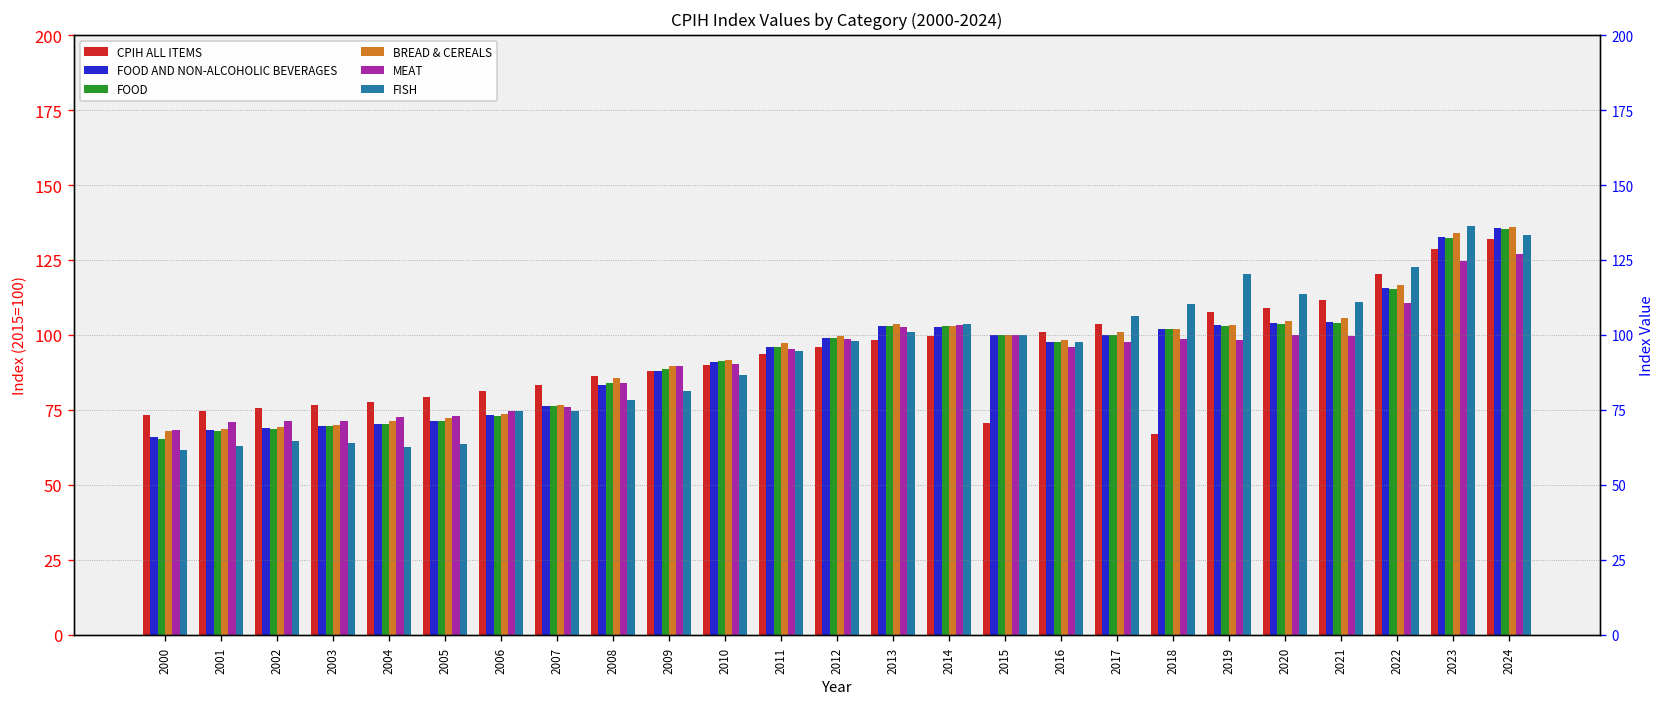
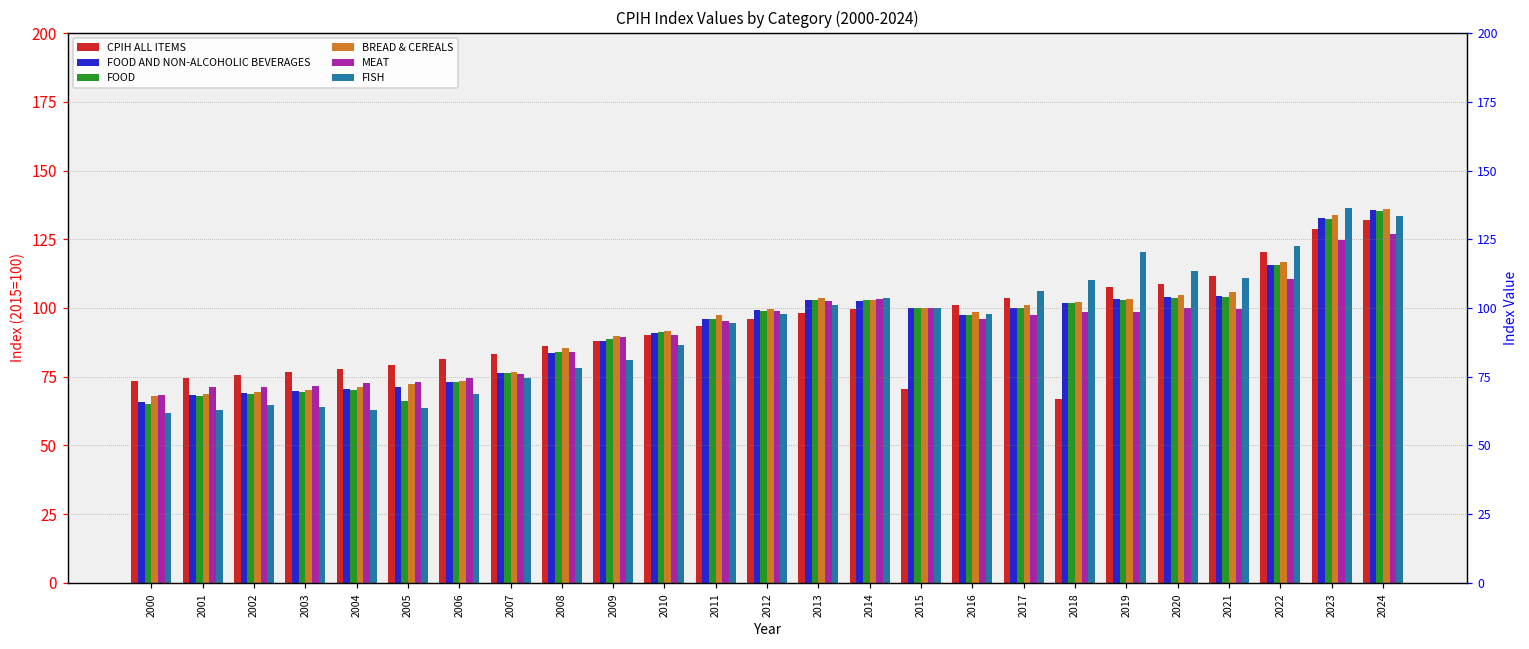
  {
    "CPIH ALL ITEMS": {
      "2000": 73,
      "2001": 75,
      "2002": 76,
      "2003": 77,
      "2004": 78,
      "2005": 79,
      "2006": 81,
      "2007": 83,
      "2008": 86,
      "2009": 88,
      "2010": 90,
      "2011": 94,
      "2012": 96,
      "2013": 98,
      "2014": 100,
      "2015": 71,
      "2016": 101,
      "2017": 104,
      "2018": 67,
      "2019": 108,
      "2020": 109,
      "2021": 112,
      "2022": 120,
      "2023": 129,
      "2024": 132
    },
    "FOOD AND NON-ALCOHOLIC BEVERAGES": {
      "2000": 66,
      "2001": 68,
      "2002": 69,
      "2003": 70,
      "2004": 70,
      "2005": 71,
      "2006": 73,
      "2007": 76,
      "2008": 83,
      "2009": 88,
      "2010": 91,
      "2011": 96,
      "2012": 99,
      "2013": 103,
      "2014": 103,
      "2015": 100,
      "2016": 98,
      "2017": 100,
      "2018": 102,
      "2019": 103,
      "2020": 104,
      "2021": 104,
      "2022": 116,
      "2023": 133,
      "2024": 136
    },
    "FOOD": {
      "2000": 65,
      "2001": 68,
      "2002": 69,
      "2003": 70,
      "2004": 70,
-     "2005": 71,
+     "2005": 66,
      "2006": 73,
      "2007": 76,
      "2008": 84,
      "2009": 89,
      "2010": 91,
      "2011": 96,
      "2012": 99,
      "2013": 103,
      "2014": 103,
      "2015": 100,
      "2016": 98,
      "2017": 100,
      "2018": 102,
      "2019": 103,
      "2020": 104,
      "2021": 104,
      "2022": 115,
      "2023": 132,
      "2024": 135
    },
    "BREAD & CEREALS": {
      "2000": 68,
      "2001": 69,
      "2002": 69,
      "2003": 70,
      "2004": 71,
      "2005": 72,
      "2006": 74,
      "2007": 77,
      "2008": 86,
      "2009": 90,
      "2010": 92,
      "2011": 97,
      "2012": 100,
      "2013": 104,
      "2014": 103,
      "2015": 100,
      "2016": 98,
      "2017": 101,
      "2018": 102,
      "2019": 103,
      "2020": 105,
      "2021": 106,
      "2022": 117,
      "2023": 134,
      "2024": 136
    },
    "MEAT": {
      "2000": 68,
      "2001": 71,
      "2002": 71,
      "2003": 71,
      "2004": 73,
      "2005": 73,
      "2006": 75,
      "2007": 76,
      "2008": 84,
      "2009": 90,
      "2010": 90,
      "2011": 95,
      "2012": 99,
      "2013": 103,
      "2014": 103,
      "2015": 100,
      "2016": 96,
      "2017": 98,
      "2018": 99,
      "2019": 98,
      "2020": 100,
      "2021": 100,
      "2022": 111,
      "2023": 125,
      "2024": 127
    },
    "FISH": {
      "2000": 62,
      "2001": 63,
      "2002": 65,
      "2003": 64,
      "2004": 63,
      "2005": 64,
-     "2006": 75,
+     "2006": 69,
      "2007": 75,
      "2008": 78,
      "2009": 81,
      "2010": 87,
      "2011": 95,
      "2012": 98,
      "2013": 101,
      "2014": 104,
      "2015": 100,
      "2016": 98,
      "2017": 106,
      "2018": 110,
      "2019": 120,
      "2020": 114,
      "2021": 111,
      "2022": 123,
      "2023": 136,
      "2024": 133
    }
  }
